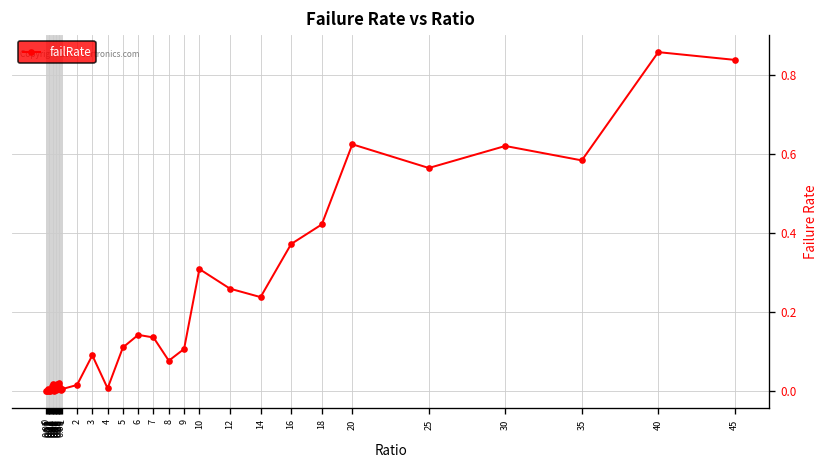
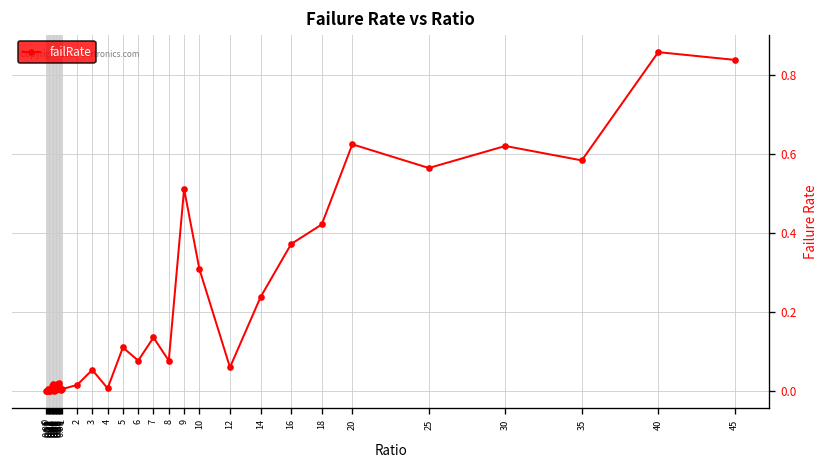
  {
    "0": 0.00,
    "0.05": 0.00,
    "0.1": 0.01,
    "0.7": 0.02,
    "0.75": 0.00,
    "0.8": 0.02,
    "0.85": 0.01,
    "0.9": 0.01,
    "0.95": 0.00,
    "1": 0.00,
    "2": 0.01,
-   "3": 0.09,
+   "3": 0.05,
    "4": 0.01,
    "5": 0.11,
-   "6": 0.14,
+   "6": 0.08,
    "7": 0.14,
    "8": 0.08,
-   "9": 0.11,
+   "9": 0.51,
    "10": 0.31,
-   "12": 0.26,
+   "12": 0.06,
    "14": 0.24,
    "16": 0.37,
    "18": 0.42,
    "20": 0.62,
    "25": 0.56,
    "30": 0.62,
    "35": 0.58,
    "40": 0.86,
    "45": 0.84
  }
